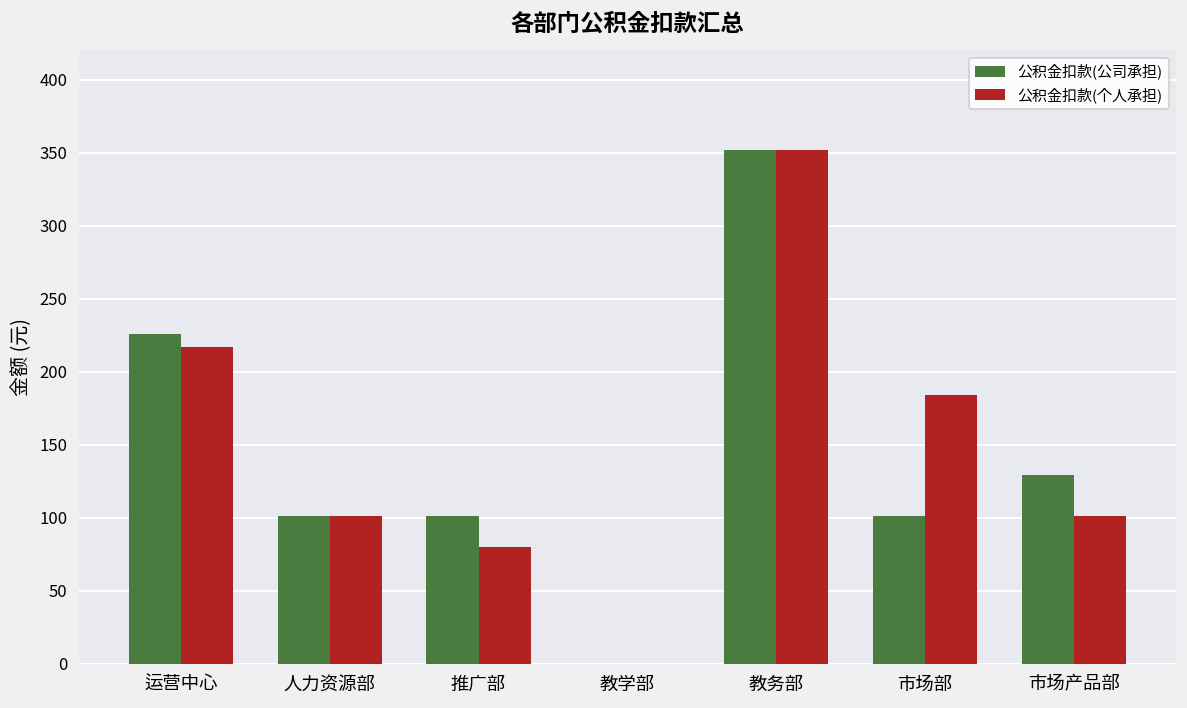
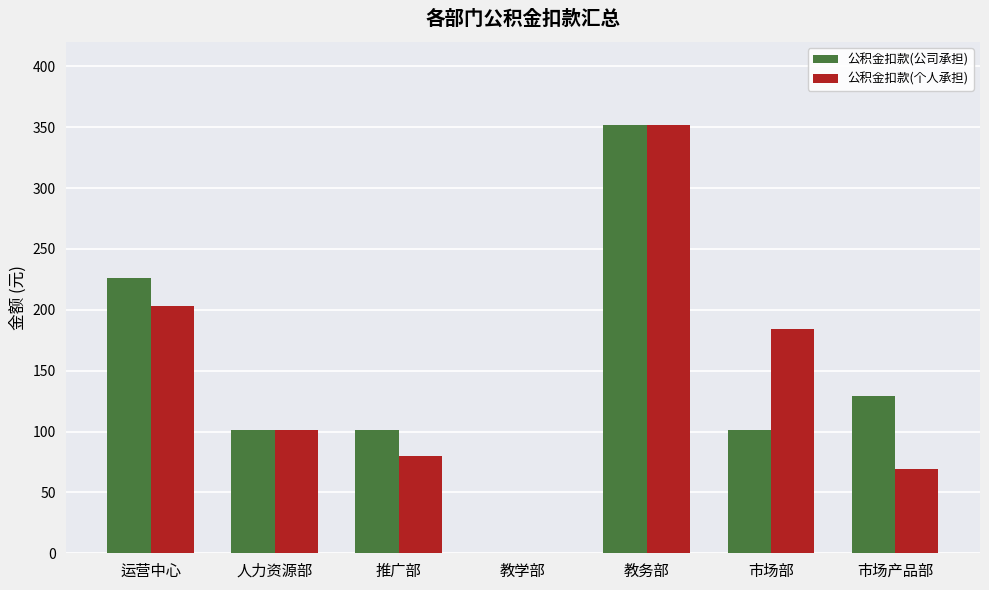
  {
    "公积金扣款(公司承担)": {
      "运营中心": 226,
      "人力资源部": 102,
      "推广部": 102,
      "教学部": 0,
      "教务部": 352,
      "市场部": 102,
      "市场产品部": 129
    },
    "公积金扣款(个人承担)": {
-     "运营中心": 217,
+     "运营中心": 203,
      "人力资源部": 102,
      "推广部": 80,
      "教学部": 0,
      "教务部": 352,
      "市场部": 184,
-     "市场产品部": 102
+     "市场产品部": 70
    }
  }
